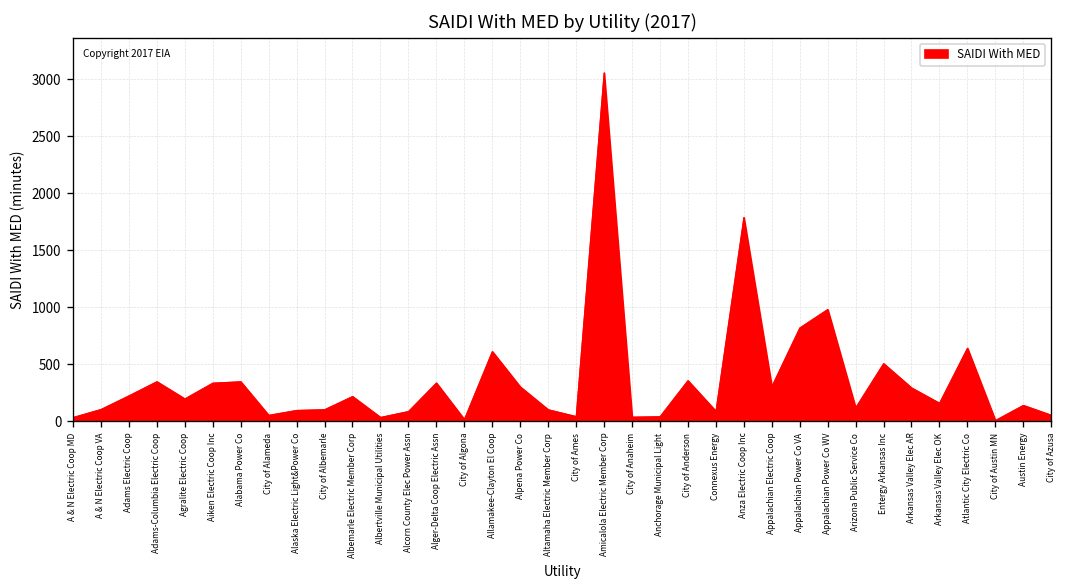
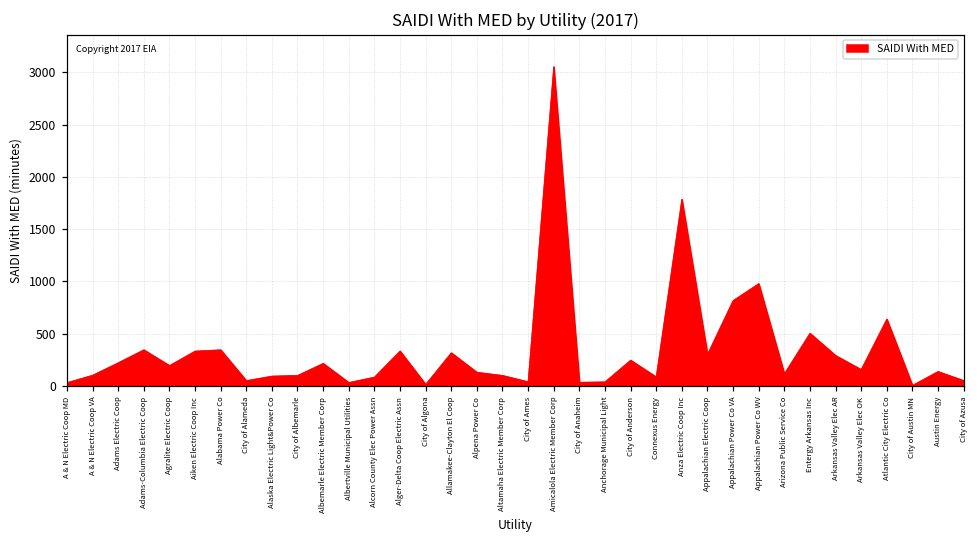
  {
    "A & N Electric Coop MD": 0,
    "A & N Electric Coop VA": 100,
    "Adams Electric Coop": 200,
    "Adams-Columbia Electric Coop": 300,
    "Agralite Electric Coop": 200,
    "Aiken Electric Coop Inc": 300,
    "Alabama Power Co": 300,
    "City of Alameda": 100,
    "Alaska Electric Light&Power Co": 100,
    "City of Albemarle": 100,
    "Albemarle Electric Member Corp": 200,
    "Albertville Municipal Utilities": 0,
    "Alcorn County Elec Power Assn": 100,
    "Alger-Delta Coop Electric Assn": 300,
    "City of Algona": 0,
-   "Allamakee-Clayton El Coop": 600,
-   "Alpena Power Co": 300,
+   "Allamakee-Clayton El Coop": 300,
+   "Alpena Power Co": 100,
    "Altamaha Electric Member Corp": 100,
    "City of Ames": 0,
    "Amicalola Electric Member Corp": 3100,
    "City of Anaheim": 0,
    "Anchorage Municipal Light": 0,
-   "City of Anderson": 400,
+   "City of Anderson": 200,
    "Connexus Energy": 100,
    "Anza Electric Coop Inc": 1800,
    "Appalachian Electric Coop": 300,
    "Appalachian Power Co VA": 800,
    "Appalachian Power Co WV": 1000,
    "Arizona Public Service Co": 100,
    "Entergy Arkansas Inc": 500,
    "Arkansas Valley Elec AR": 300,
    "Arkansas Valley Elec OK": 200,
    "Atlantic City Electric Co": 600,
    "City of Austin MN": 0,
    "Austin Energy": 100,
    "City of Azusa": 100
  }
